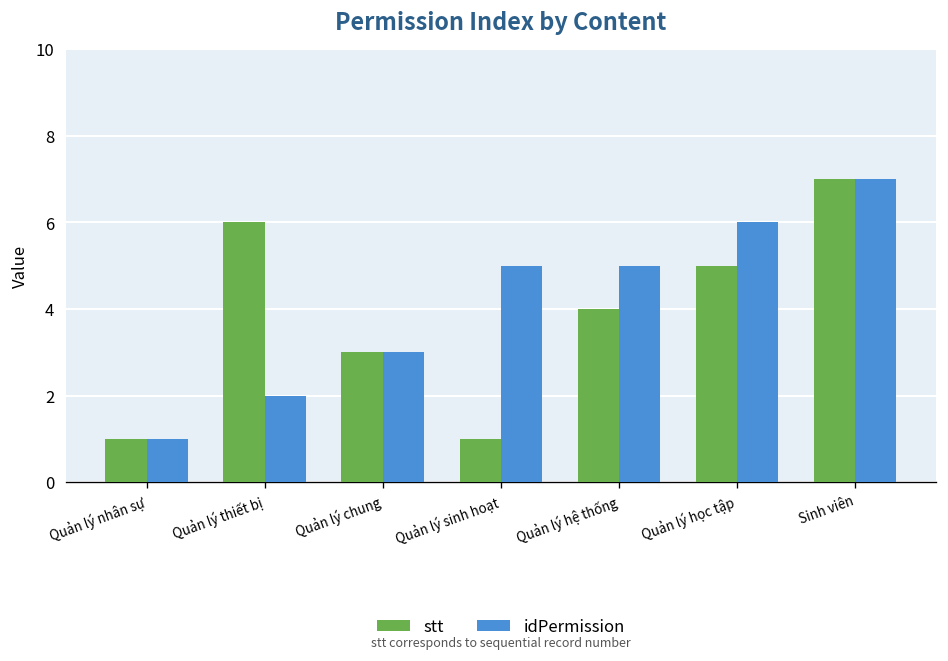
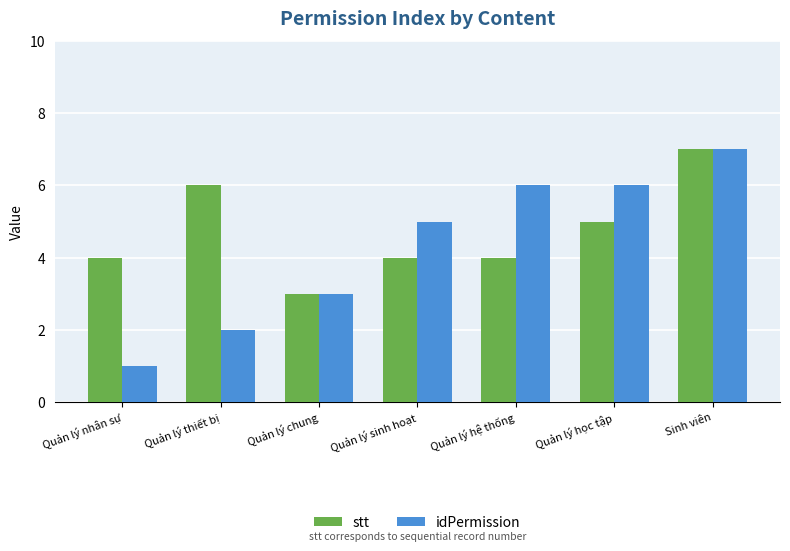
  {
    "stt": {
-     "Quản lý nhân sự": 1,
+     "Quản lý nhân sự": 4,
      "Quản lý thiết bị": 6,
      "Quản lý chung": 3,
-     "Quản lý sinh hoạt": 1,
+     "Quản lý sinh hoạt": 4,
      "Quản lý hệ thống": 4,
      "Quản lý học tập": 5,
      "Sinh viên": 7
    },
    "idPermission": {
      "Quản lý nhân sự": 1,
      "Quản lý thiết bị": 2,
      "Quản lý chung": 3,
      "Quản lý sinh hoạt": 5,
-     "Quản lý hệ thống": 5,
+     "Quản lý hệ thống": 6,
      "Quản lý học tập": 6,
      "Sinh viên": 7
    }
  }
